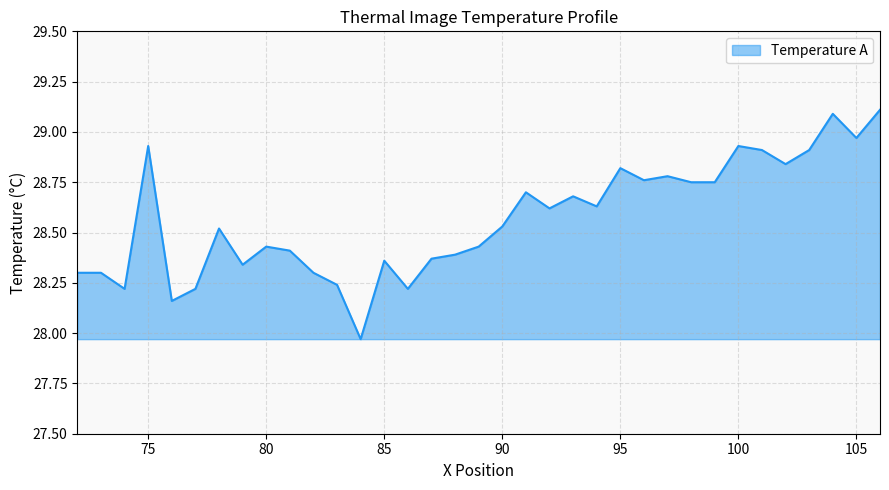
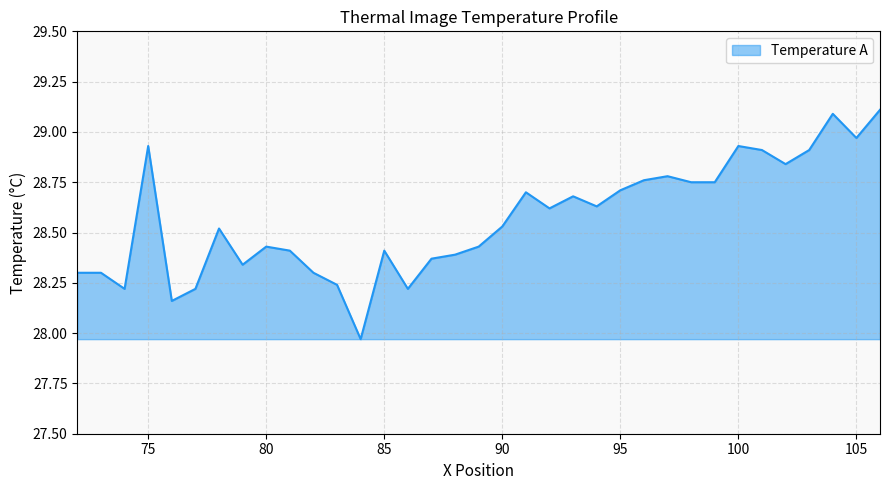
  {
    "75": 28.93,
    "80": 28.43,
-   "85": 28.36,
+   "85": 28.41,
    "90": 28.53,
-   "95": 28.82,
+   "95": 28.71,
    "100": 28.93,
    "105": 28.97
  }
